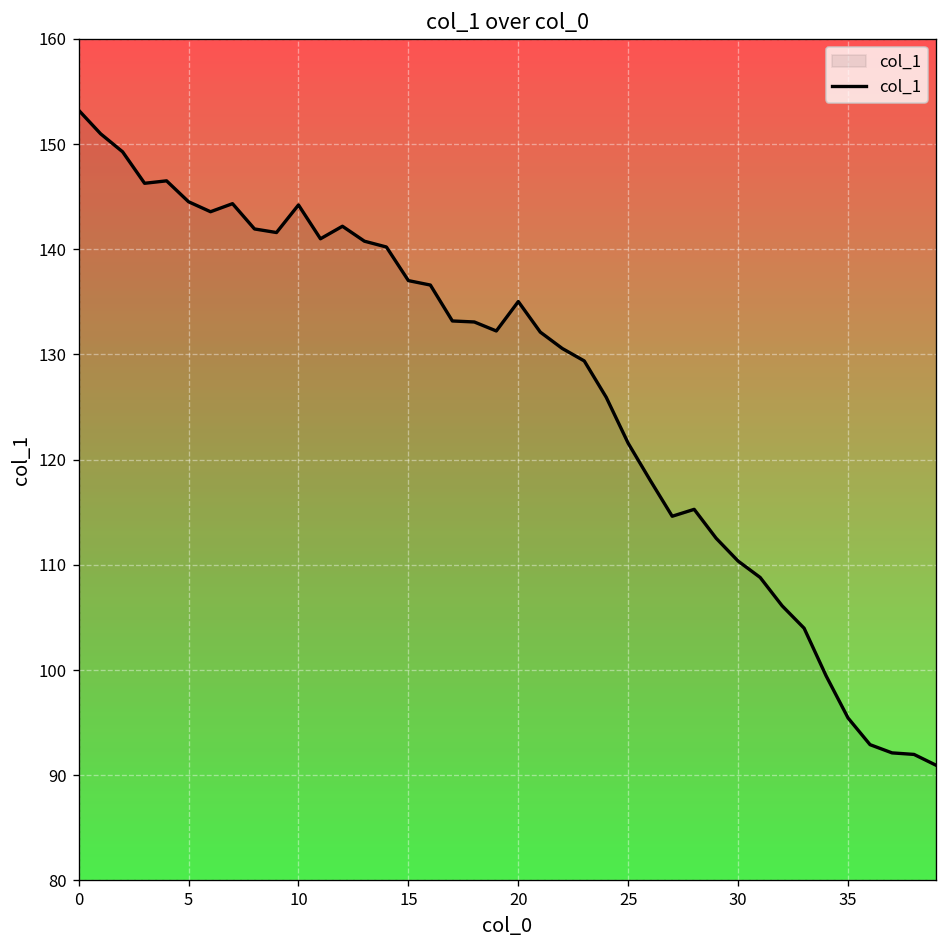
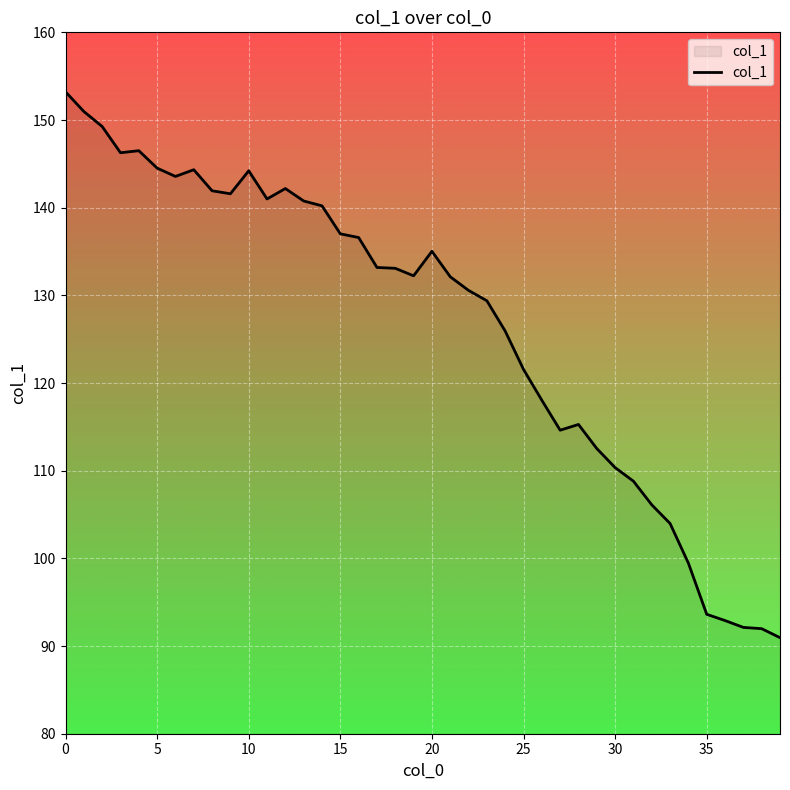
  {
    "0": 153,
    "5": 145,
    "10": 144,
    "15": 137,
    "20": 135,
    "25": 122,
    "30": 110,
-   "35": 95
+   "35": 94
  }
